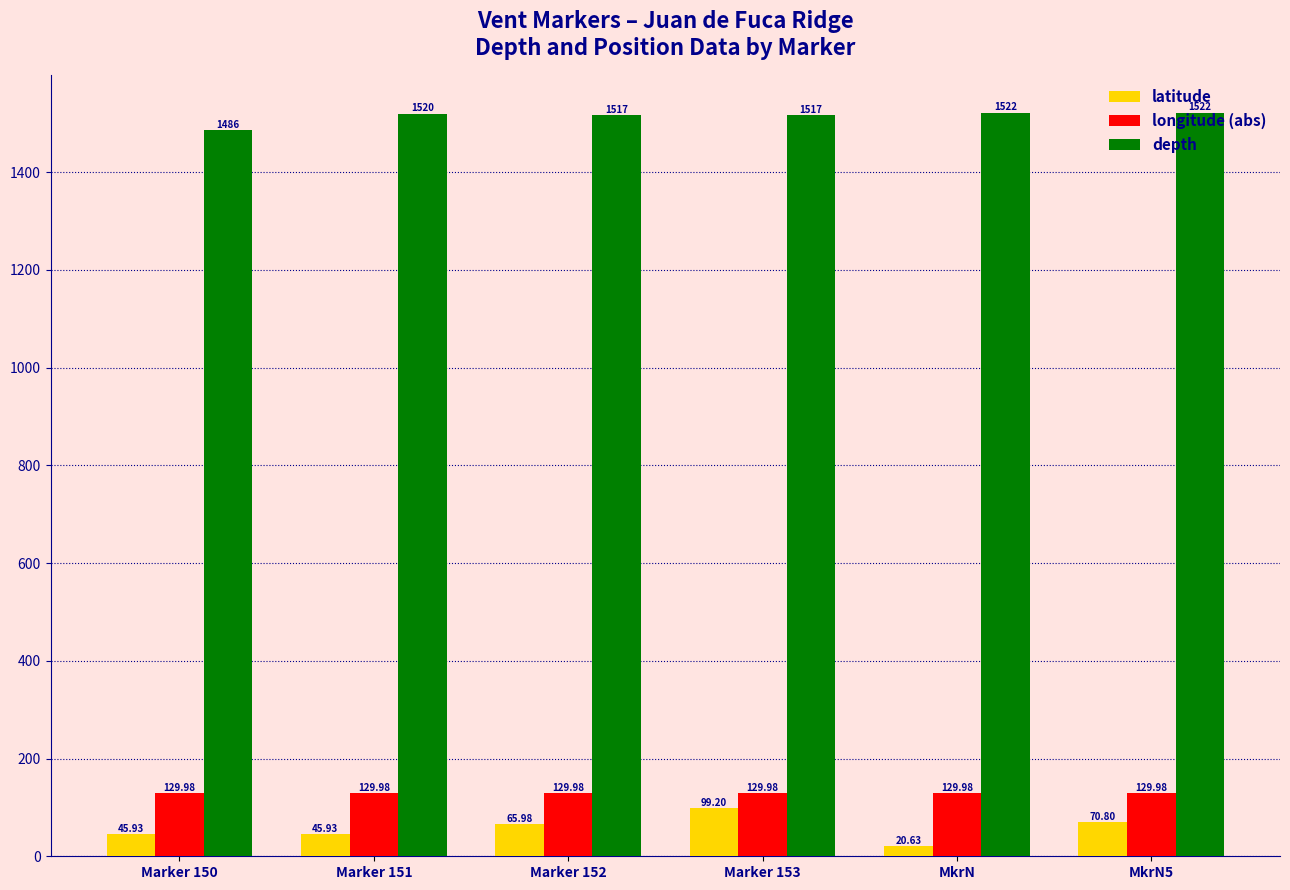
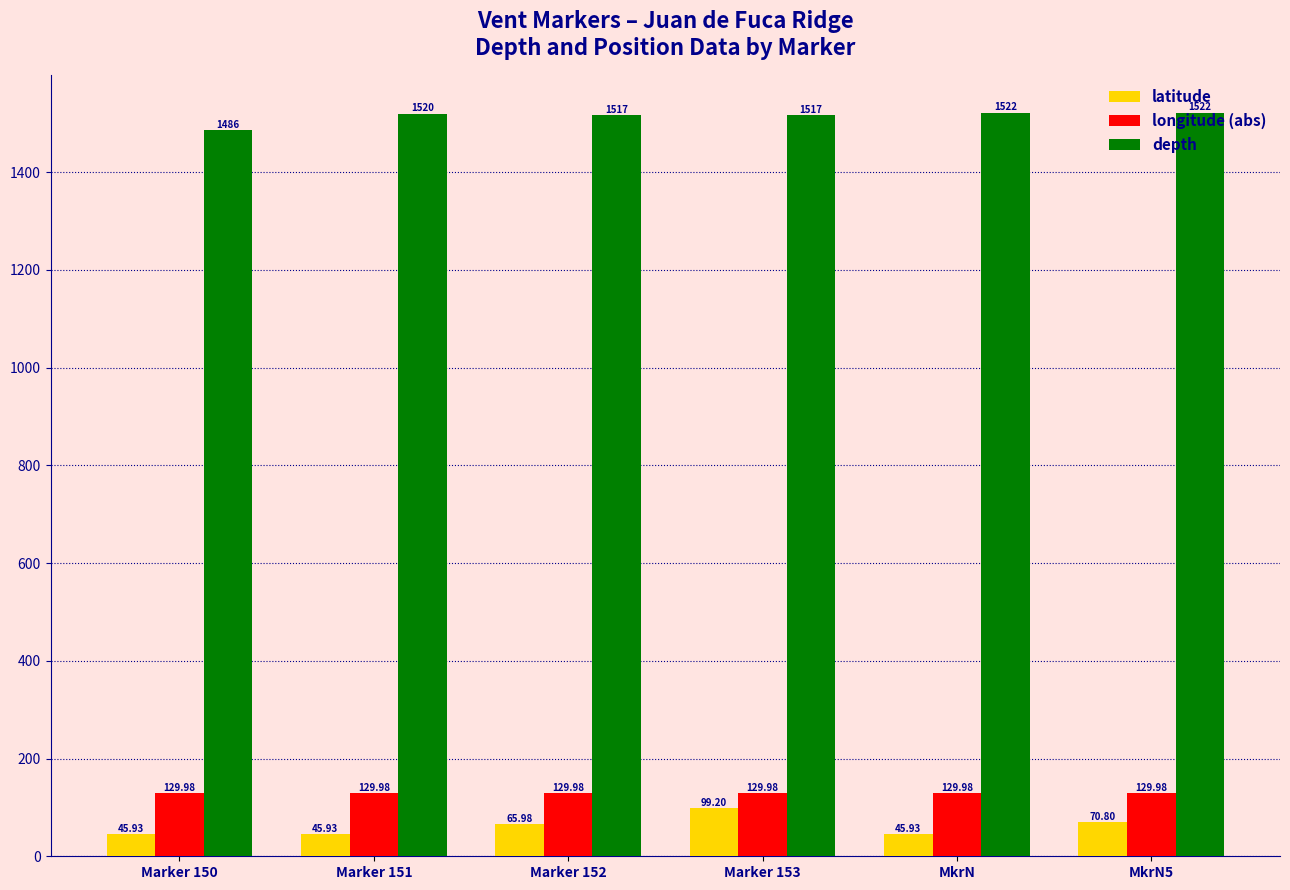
  {
    "latitude": {
      "Marker 150": 45.93,
      "Marker 151": 45.93,
      "Marker 152": 65.98,
      "Marker 153": 99.20,
-     "MkrN": 20.63,
+     "MkrN": 45.93,
      "MkrN5": 70.80
    },
    "longitude (abs)": {
      "Marker 150": 129.98,
      "Marker 151": 129.98,
      "Marker 152": 129.98,
      "Marker 153": 129.98,
      "MkrN": 129.98,
      "MkrN5": 129.98
    },
    "depth": {
      "Marker 150": 1486,
      "Marker 151": 1520,
      "Marker 152": 1517,
      "Marker 153": 1517,
      "MkrN": 1522,
      "MkrN5": 1522
    }
  }
